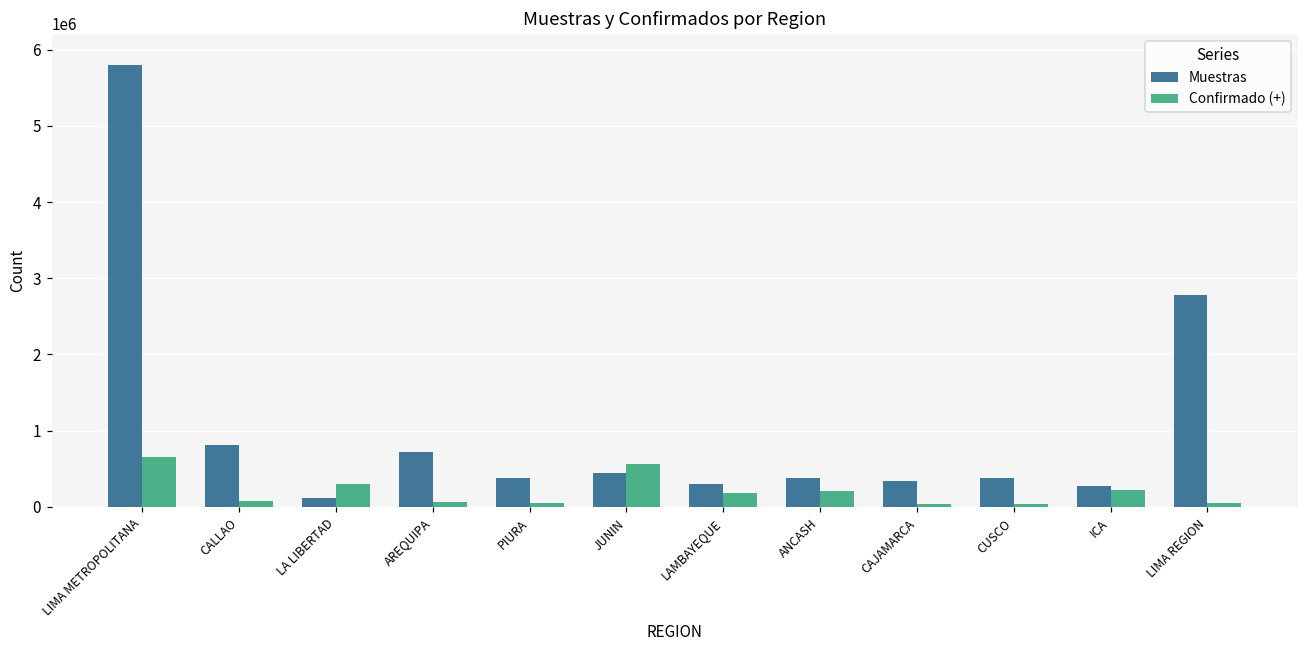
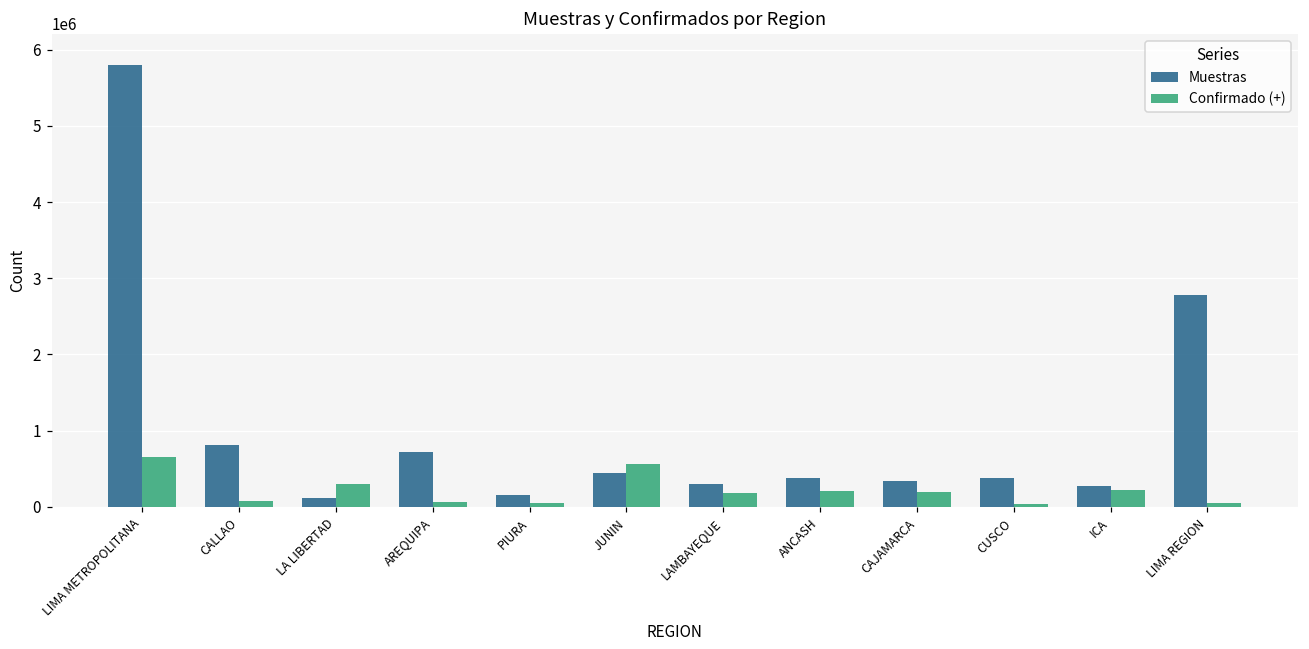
  {
    "Muestras": {
      "LIMA METROPOLITANA": 5800000,
      "CALLAO": 800000,
      "LA LIBERTAD": 100000,
      "AREQUIPA": 700000,
-     "PIURA": 400000,
+     "PIURA": 200000,
      "JUNIN": 400000,
      "LAMBAYEQUE": 300000,
      "ANCASH": 400000,
      "CAJAMARCA": 300000,
      "CUSCO": 400000,
      "ICA": 300000,
      "LIMA REGION": 2800000
    },
    "Confirmado (+)": {
      "LIMA METROPOLITANA": 700000,
      "CALLAO": 100000,
      "LA LIBERTAD": 300000,
      "AREQUIPA": 100000,
      "PIURA": 100000,
      "JUNIN": 600000,
      "LAMBAYEQUE": 200000,
      "ANCASH": 200000,
-     "CAJAMARCA": 0,
+     "CAJAMARCA": 200000,
      "CUSCO": 0,
      "ICA": 200000,
      "LIMA REGION": 0
    }
  }
